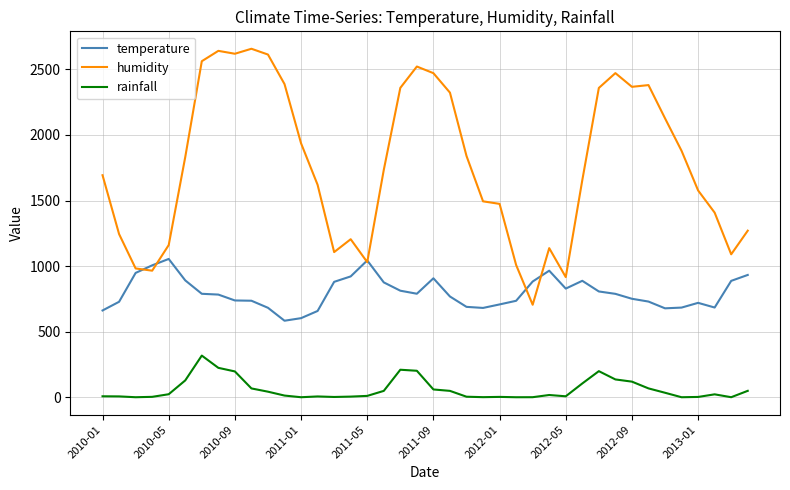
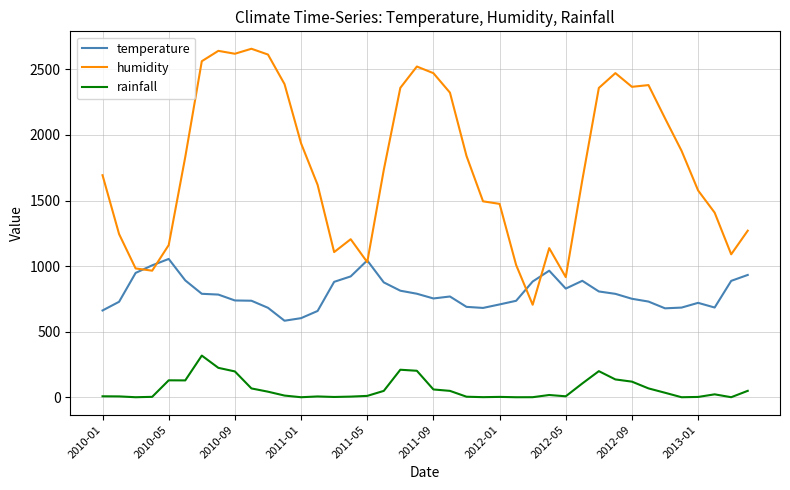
  {
    "temperature": {
      "2010-01": 660,
      "2010-05": 1050,
      "2010-09": 740,
      "2011-01": 600,
-     "2011-09": 910,
+     "2011-09": 750,
      "2012-01": 710,
      "2012-05": 830,
      "2012-09": 750,
      "2013-01": 720
    },
    "humidity": {
      "2010-01": 1690,
      "2010-05": 1160,
      "2010-09": 2620,
      "2011-01": 1940,
      "2011-09": 2470,
      "2012-01": 1470,
      "2012-05": 920,
      "2012-09": 2370,
      "2013-01": 1580
    },
    "rainfall": {
      "2010-01": 10,
-     "2010-05": 20,
+     "2010-05": 130,
      "2010-09": 200,
      "2011-01": 0,
      "2011-05": 10,
      "2011-09": 60,
      "2012-01": 0,
      "2012-05": 10,
      "2012-09": 120,
      "2013-01": 0
    }
  }
